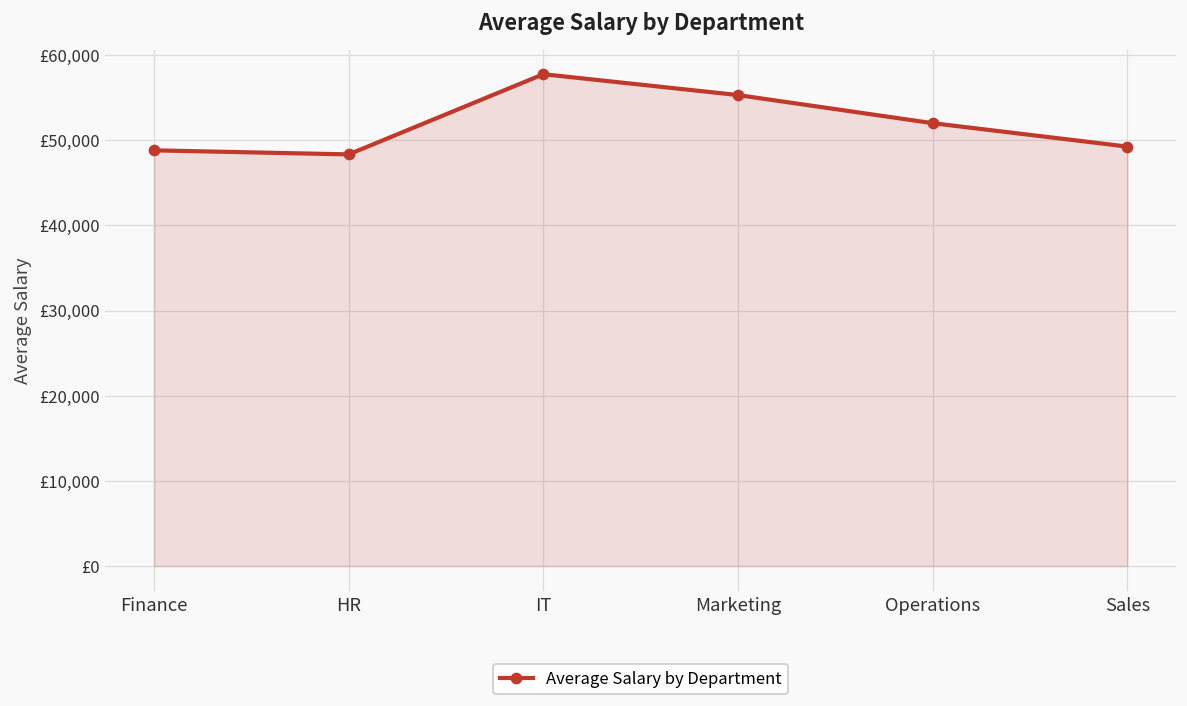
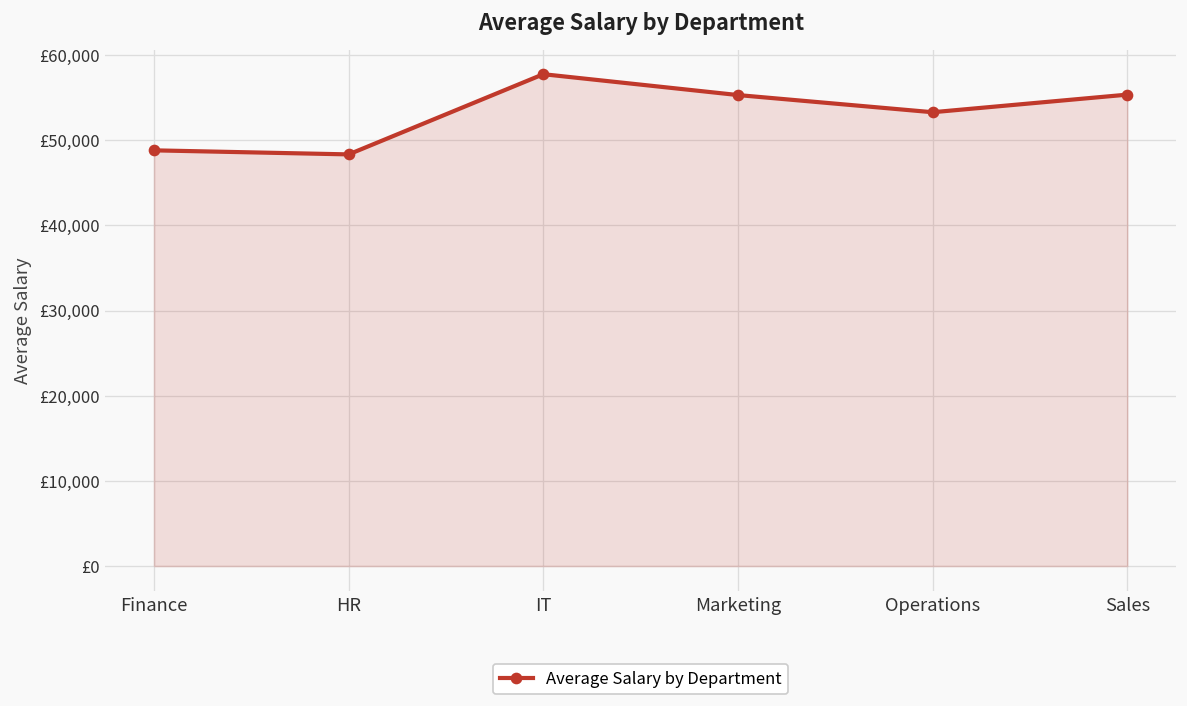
  {
    "Finance": "£49,000",
    "HR": "£48,000",
    "IT": "£58,000",
    "Marketing": "£55,000",
-   "Operations": "£52,000",
-   "Sales": "£49,000"
+   "Operations": "£53,000",
+   "Sales": "£55,000"
  }
